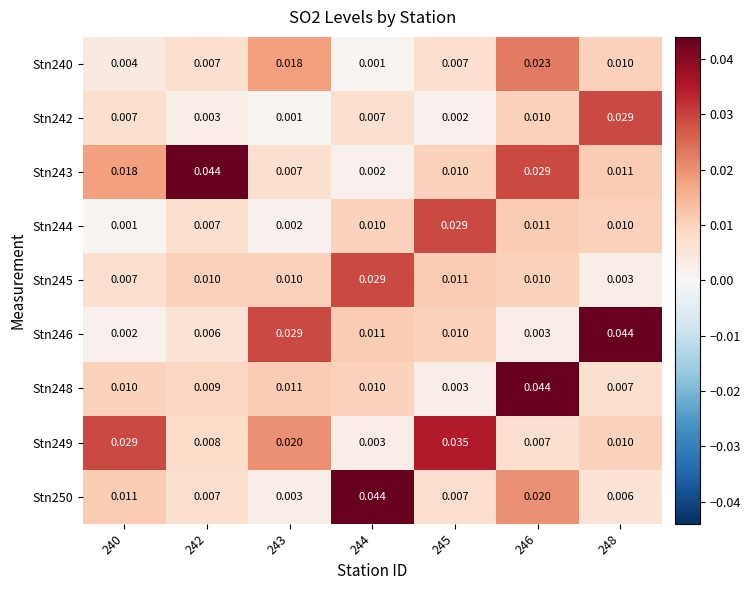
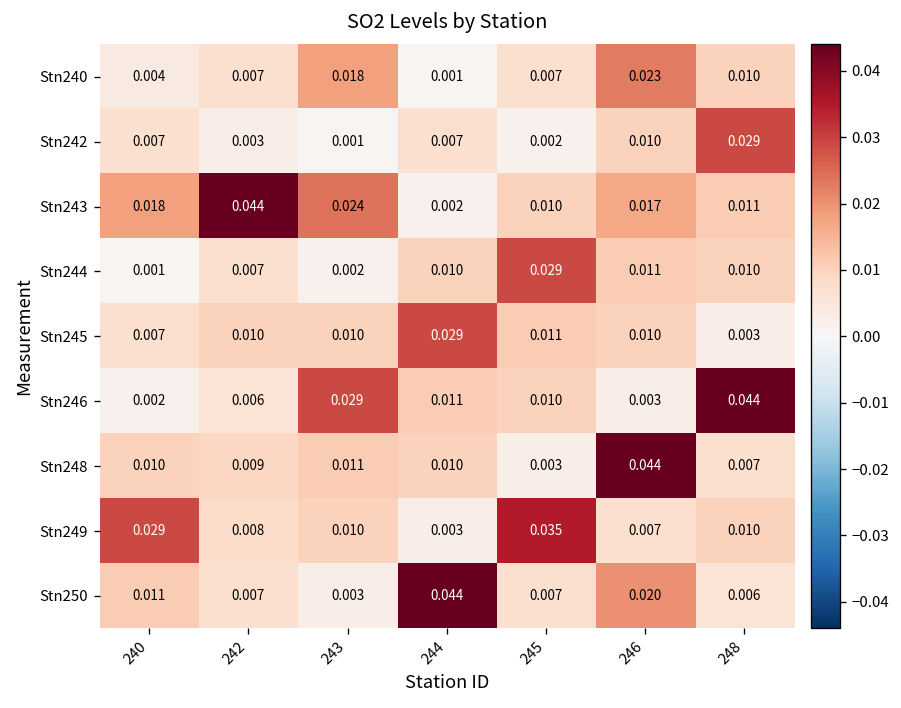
  {
    "Stn240": {
      "240": 0.004,
      "242": 0.007,
      "243": 0.018,
      "244": 0.001,
      "245": 0.007,
      "246": 0.023,
      "248": 0.010
    },
    "Stn242": {
      "240": 0.007,
      "242": 0.003,
      "243": 0.001,
      "244": 0.007,
      "245": 0.002,
      "246": 0.010,
      "248": 0.029
    },
    "Stn243": {
      "240": 0.018,
      "242": 0.044,
-     "243": 0.007,
+     "243": 0.024,
      "244": 0.002,
      "245": 0.010,
-     "246": 0.029,
+     "246": 0.017,
      "248": 0.011
    },
    "Stn244": {
      "240": 0.001,
      "242": 0.007,
      "243": 0.002,
      "244": 0.010,
      "245": 0.029,
      "246": 0.011,
      "248": 0.010
    },
    "Stn245": {
      "240": 0.007,
      "242": 0.010,
      "243": 0.010,
      "244": 0.029,
      "245": 0.011,
      "246": 0.010,
      "248": 0.003
    },
    "Stn246": {
      "240": 0.002,
      "242": 0.006,
      "243": 0.029,
      "244": 0.011,
      "245": 0.010,
      "246": 0.003,
      "248": 0.044
    },
    "Stn248": {
      "240": 0.010,
      "242": 0.009,
      "243": 0.011,
      "244": 0.010,
      "245": 0.003,
      "246": 0.044,
      "248": 0.007
    },
    "Stn249": {
      "240": 0.029,
      "242": 0.008,
-     "243": 0.020,
+     "243": 0.010,
      "244": 0.003,
      "245": 0.035,
      "246": 0.007,
      "248": 0.010
    },
    "Stn250": {
      "240": 0.011,
      "242": 0.007,
      "243": 0.003,
      "244": 0.044,
      "245": 0.007,
      "246": 0.020,
      "248": 0.006
    }
  }
